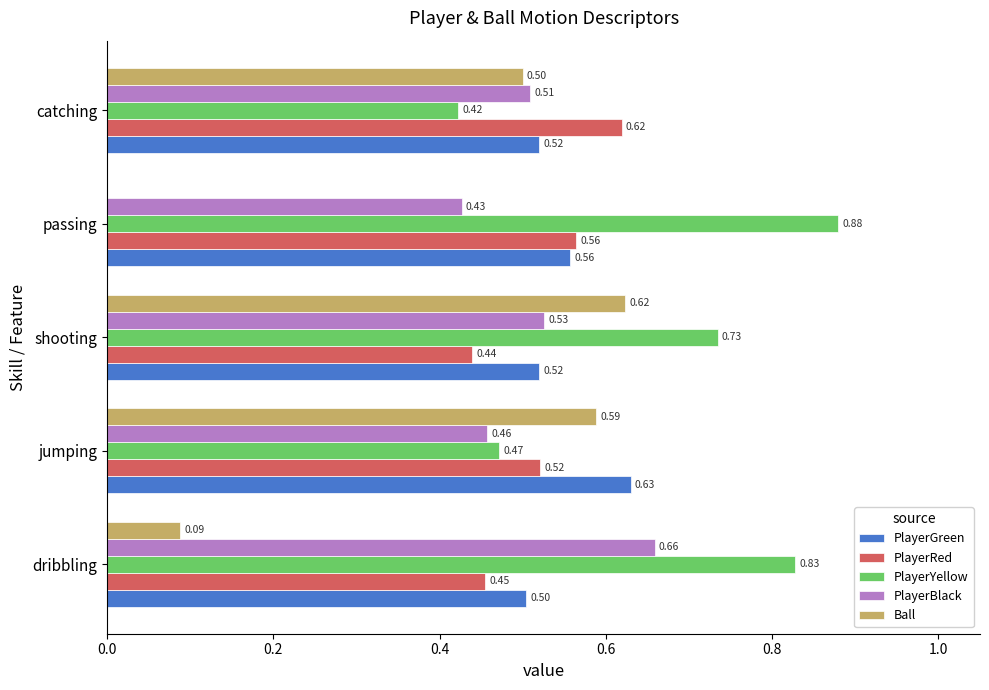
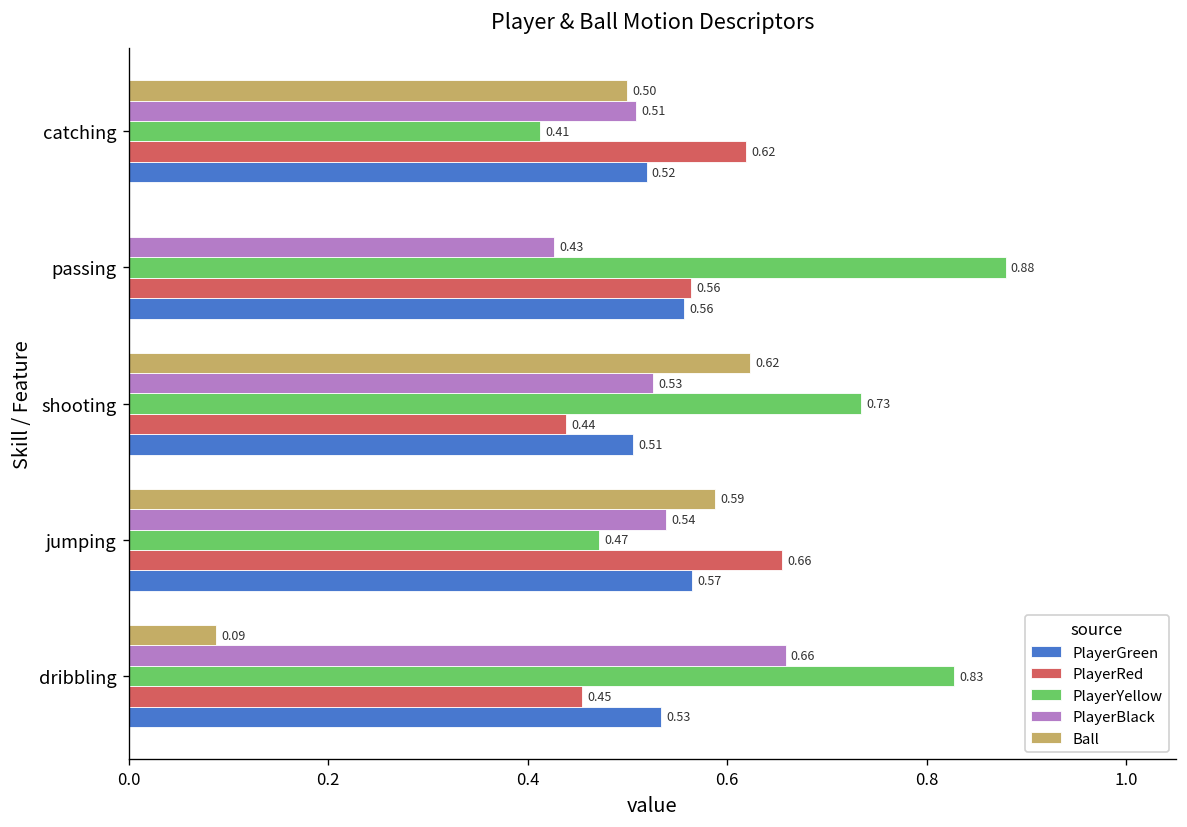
  {
    "PlayerGreen": {
      "catching": 0.52,
      "passing": 0.56,
-     "shooting": 0.52,
-     "jumping": 0.63,
-     "dribbling": 0.50
+     "shooting": 0.51,
+     "jumping": 0.57,
+     "dribbling": 0.53
    },
    "PlayerRed": {
      "catching": 0.62,
      "passing": 0.56,
      "shooting": 0.44,
-     "jumping": 0.52,
+     "jumping": 0.66,
      "dribbling": 0.45
    },
    "PlayerYellow": {
-     "catching": 0.42,
+     "catching": 0.41,
      "passing": 0.88,
      "shooting": 0.73,
      "jumping": 0.47,
      "dribbling": 0.83
    },
    "PlayerBlack": {
      "catching": 0.51,
      "passing": 0.43,
      "shooting": 0.53,
-     "jumping": 0.46,
+     "jumping": 0.54,
      "dribbling": 0.66
    },
    "Ball": {
      "catching": 0.50,
      "shooting": 0.62,
      "jumping": 0.59,
      "dribbling": 0.09
    }
  }
